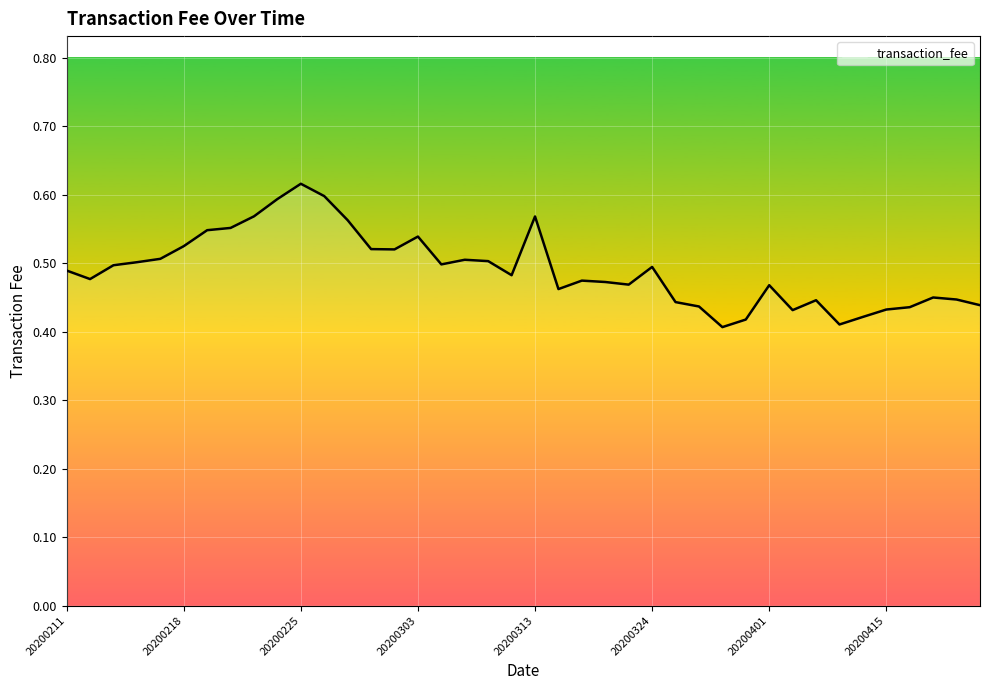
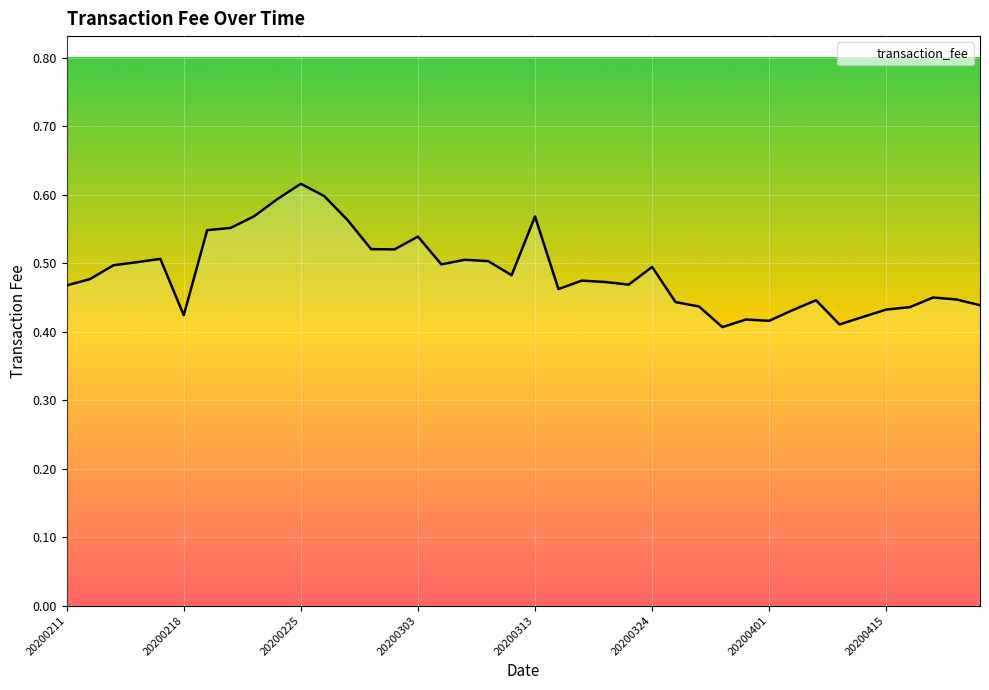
  {
-   "20200211": 0.49,
-   "20200218": 0.52,
+   "20200211": 0.47,
+   "20200218": 0.42,
    "20200225": 0.62,
    "20200303": 0.54,
    "20200313": 0.57,
    "20200324": 0.49,
-   "20200401": 0.47,
+   "20200401": 0.42,
    "20200415": 0.43
  }
